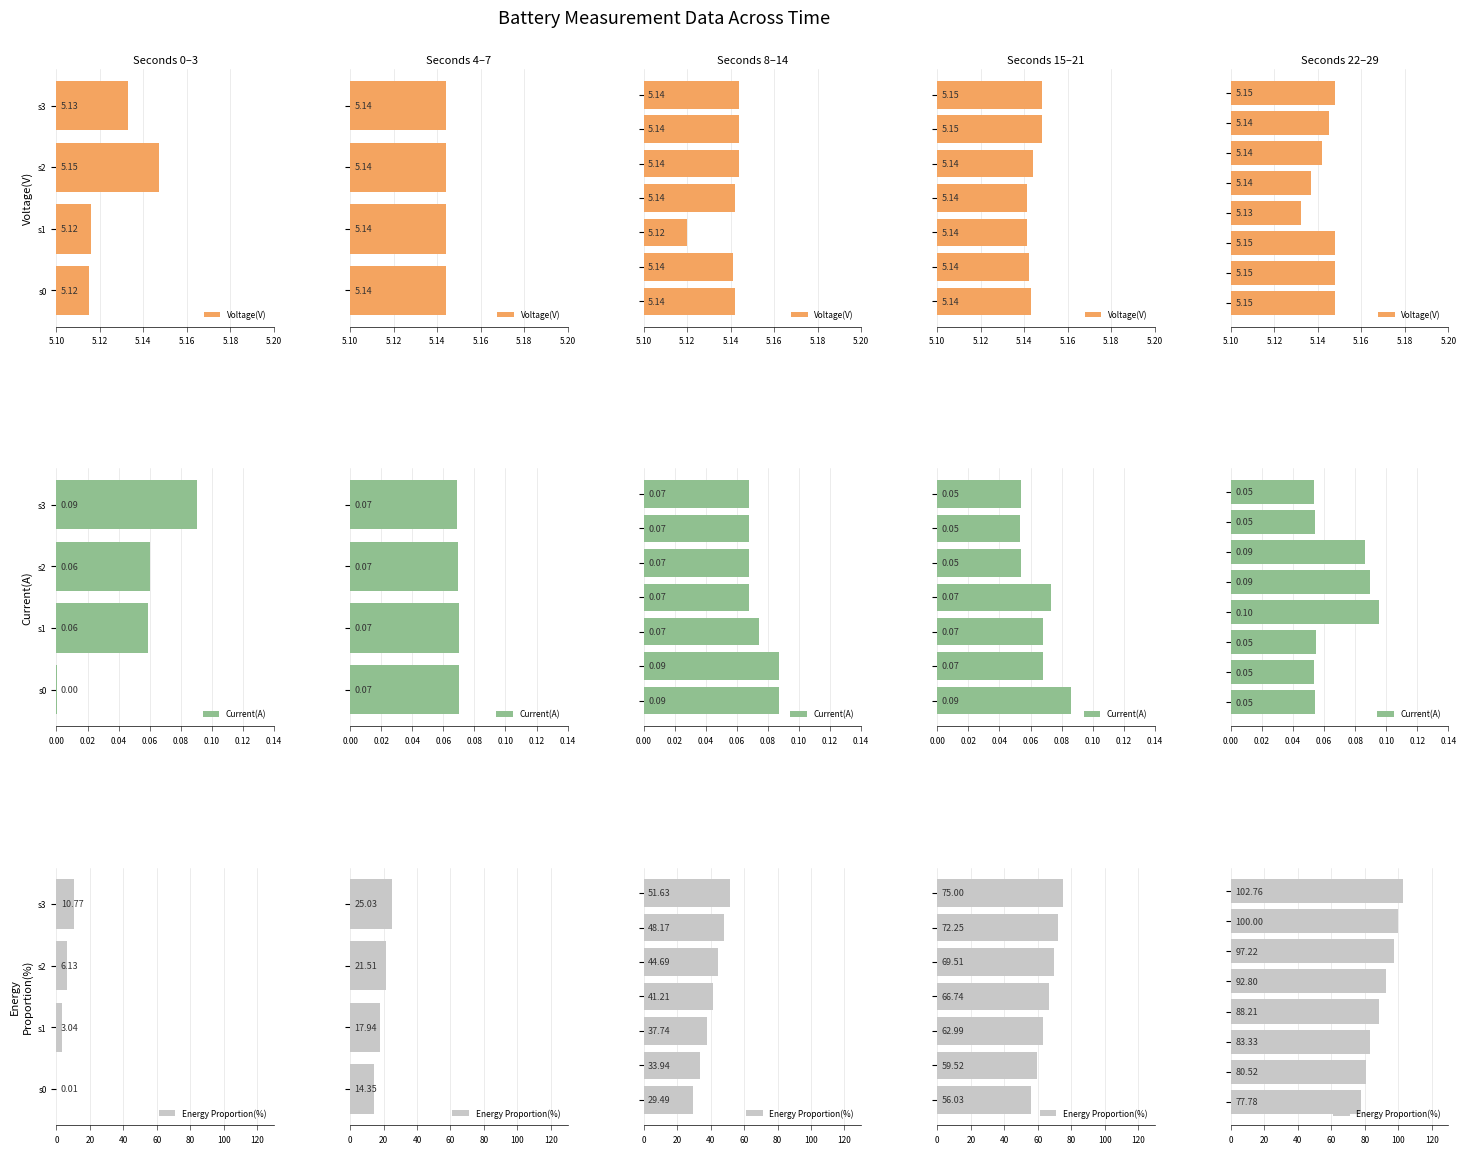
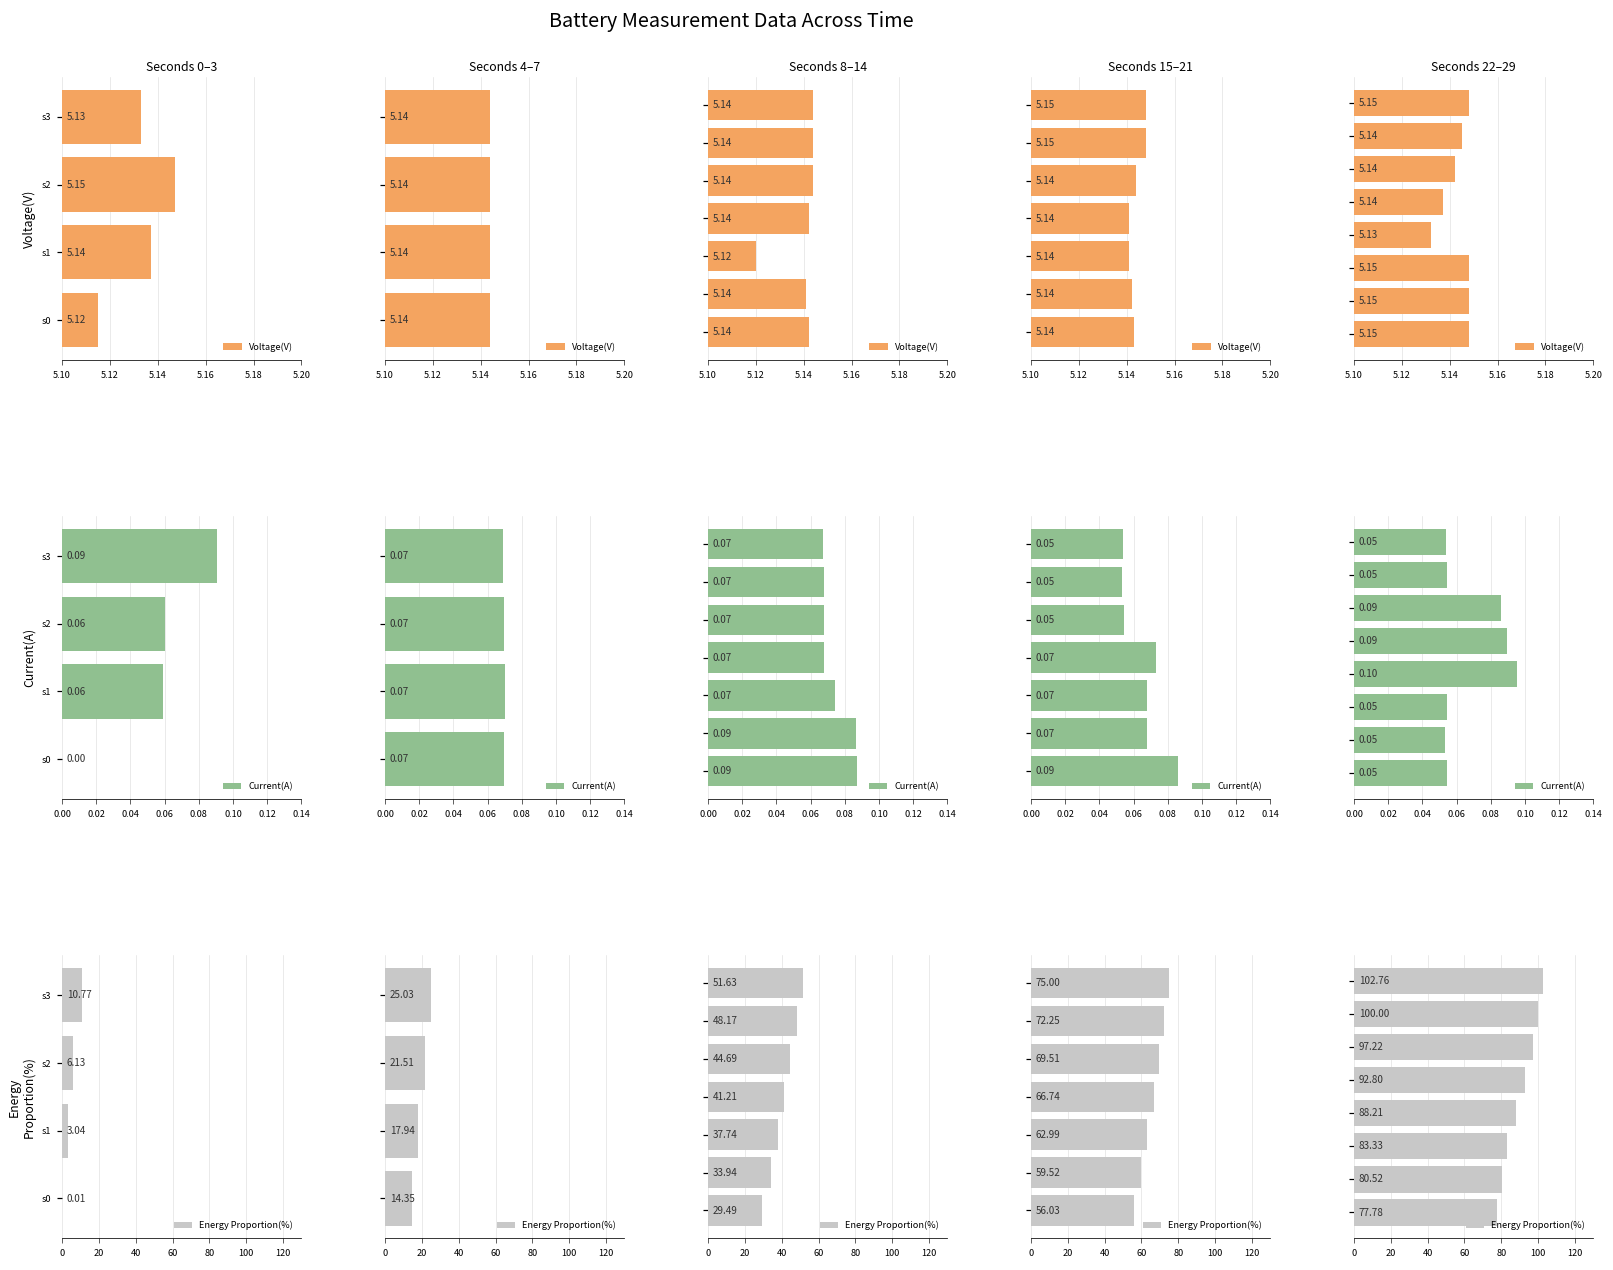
  {
    "Seconds 0–3": {
      "s3": 5.13,
      "s2": 5.15,
-     "s1": 5.12,
+     "s1": 5.14,
      "s0": 5.12
    }
  }
